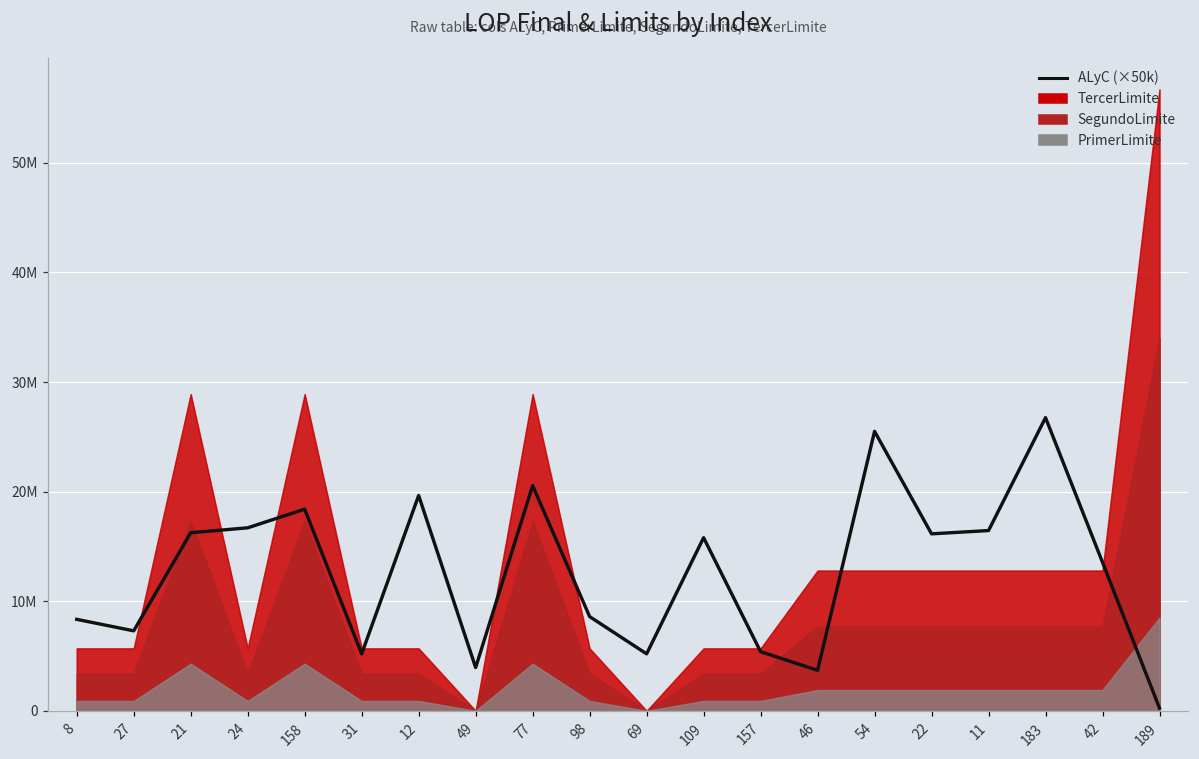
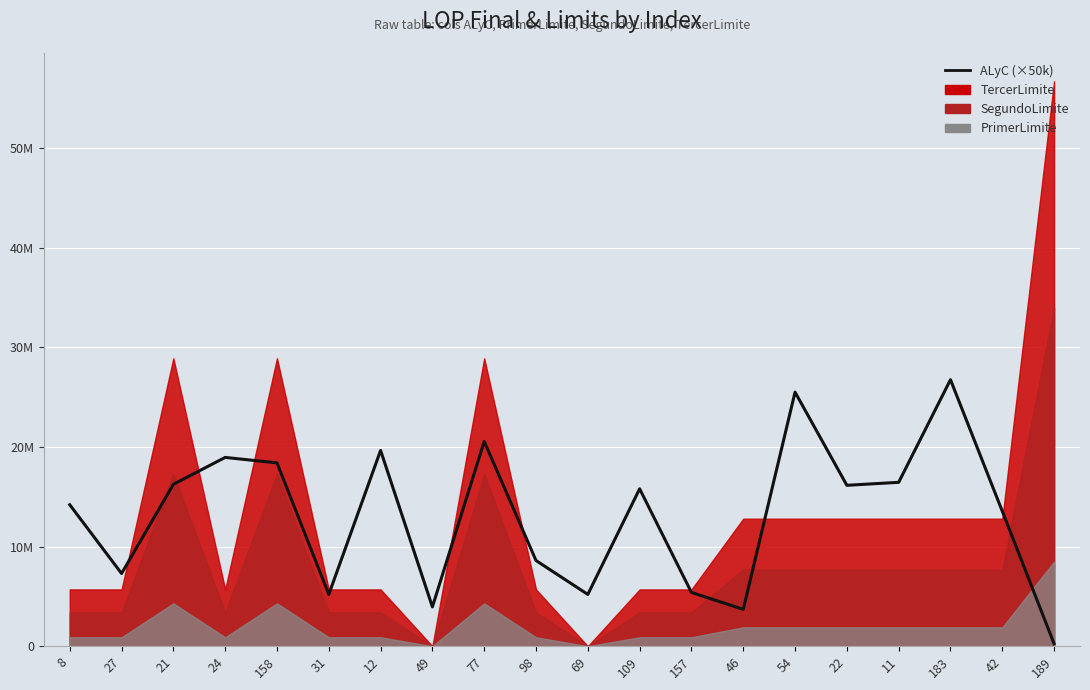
  {
    "ALyC (×50k)": {
-     "8": 8000000,
+     "8": 14000000,
      "27": 7000000,
      "21": 16000000,
-     "24": 17000000,
+     "24": 19000000,
      "158": 18000000,
      "31": 5000000,
      "12": 20000000,
      "49": 4000000,
      "77": 21000000,
      "98": 9000000,
      "69": 5000000,
      "109": 16000000,
      "157": 5000000,
      "46": 4000000,
      "54": 26000000,
      "22": 16000000,
      "11": 16000000,
      "183": 27000000,
      "42": 14000000,
      "189": 0
    }
  }
